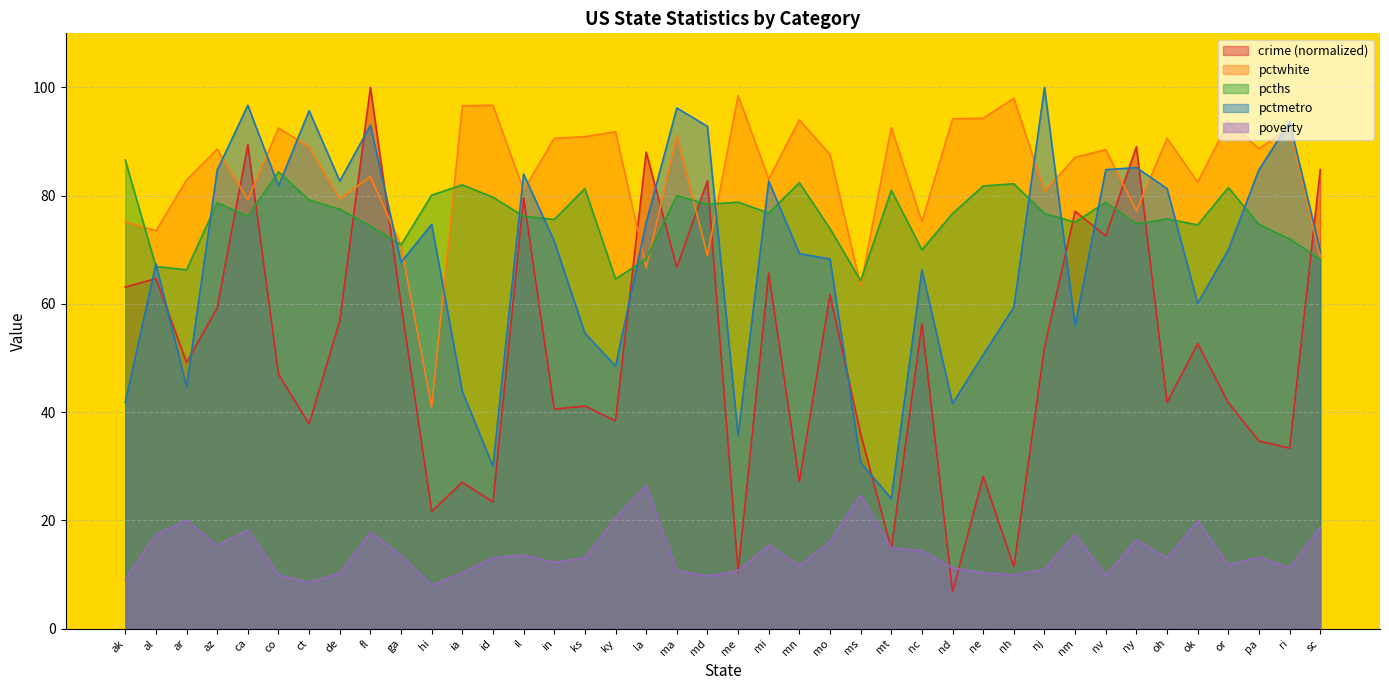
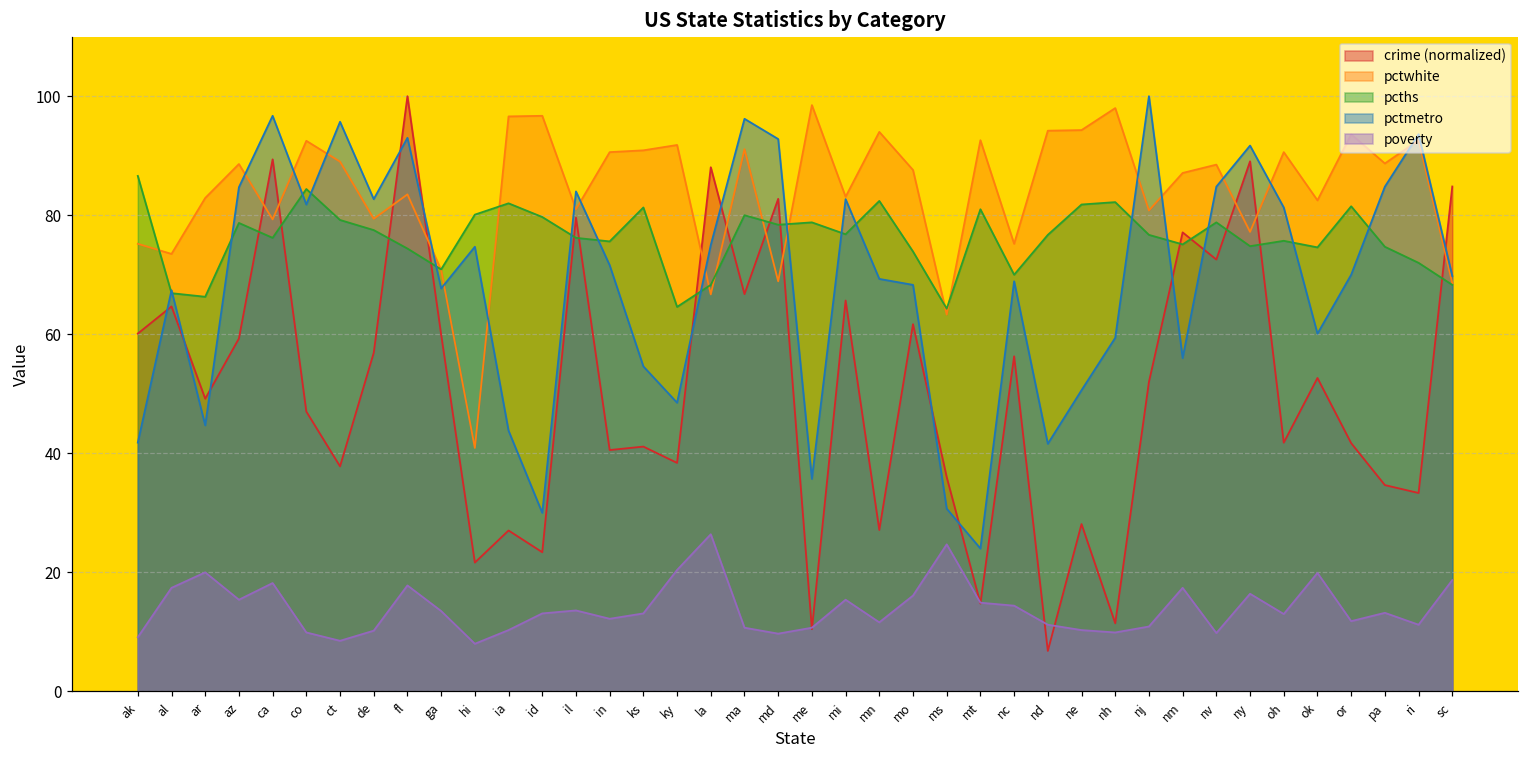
  {
    "crime (normalized)": {
-     "ak": 63,
+     "ak": 60,
      "al": 65,
      "ar": 49,
      "az": 59,
      "ca": 89,
      "co": 47,
      "ct": 38,
      "de": 57,
      "fl": 100,
      "ga": 60,
      "hi": 22,
      "ia": 27,
      "id": 23,
      "il": 80,
      "in": 41,
      "ks": 41,
      "ky": 38,
      "la": 88,
      "ma": 67,
      "md": 83,
      "mi": 66,
      "mn": 27,
      "mo": 62,
      "ms": 36,
      "nc": 56,
      "nd": 7,
      "ne": 28,
      "nh": 11,
      "nj": 52,
      "nm": 77,
      "nv": 73,
      "ny": 89,
      "oh": 42,
      "ok": 53,
      "or": 42,
      "pa": 35,
      "ri": 33,
      "sc": 85
    },
    "pctwhite": {
      "ak": 75,
      "al": 74,
      "ar": 83,
      "az": 89,
      "ca": 79,
      "co": 93,
      "ct": 89,
      "de": 79,
      "fl": 84,
      "hi": 41,
      "ia": 97,
      "id": 97,
      "il": 81,
      "in": 91,
      "ks": 91,
      "ky": 92,
      "la": 67,
      "ma": 91,
      "md": 69,
      "me": 99,
      "mn": 94,
      "mo": 88,
      "ms": 63,
      "mt": 93,
      "nc": 75,
      "nd": 94,
      "ne": 94,
      "nh": 98,
      "nj": 81,
      "nm": 87,
      "nv": 89,
      "ny": 77,
      "oh": 91,
      "ok": 83,
      "pa": 89
    },
    "pcths": {
      "ak": 87,
      "al": 67,
      "ar": 66,
      "az": 79,
      "ca": 76,
      "co": 84,
      "ct": 79,
      "de": 78,
      "fl": 74,
      "hi": 80,
      "ia": 82,
      "id": 80,
      "il": 76,
      "in": 76,
      "ks": 81,
      "ky": 65,
      "la": 68,
      "ma": 80,
      "md": 78,
      "me": 79,
      "mi": 77,
      "mn": 82,
      "mo": 74,
      "ms": 64,
      "mt": 81,
      "nc": 70,
      "nd": 77,
      "ne": 82,
      "nh": 82,
      "nj": 77,
      "nm": 75,
      "nv": 79,
      "ny": 75,
      "oh": 76,
      "ok": 75,
      "or": 82,
      "pa": 75,
      "ri": 72
    },
    "pctmetro": {
      "ak": 42,
      "al": 67,
      "ar": 45,
      "az": 85,
      "ca": 97,
      "co": 82,
      "ct": 96,
      "de": 83,
      "fl": 93,
      "ga": 68,
      "hi": 75,
      "ia": 44,
      "id": 30,
      "il": 84,
      "in": 72,
      "ks": 55,
      "ky": 49,
      "la": 75,
      "ma": 96,
      "md": 93,
      "me": 36,
      "mn": 69,
      "mo": 68,
      "ms": 31,
      "mt": 24,
-     "nc": 66,
+     "nc": 69,
      "nd": 42,
      "ne": 51,
      "nh": 59,
      "nj": 100,
      "nm": 56,
      "nv": 85,
-     "ny": 85,
+     "ny": 92,
      "oh": 81,
      "ok": 60,
      "or": 70,
      "pa": 85,
      "sc": 70
    },
    "poverty": {
      "ak": 9,
      "al": 17,
      "ar": 20,
      "az": 15,
      "ca": 18,
      "co": 10,
      "ct": 9,
      "de": 10,
      "fl": 18,
      "ga": 14,
      "hi": 8,
      "ia": 10,
      "id": 13,
      "il": 14,
      "in": 12,
      "ks": 13,
      "ky": 20,
      "la": 26,
      "ma": 11,
      "md": 10,
      "mi": 15,
      "mn": 12,
      "mo": 16,
      "ms": 25,
      "nc": 14,
      "nd": 11,
      "ne": 10,
      "nh": 10,
      "nj": 11,
      "nm": 17,
      "nv": 10,
      "ny": 16,
      "oh": 13,
      "ok": 20,
      "or": 12,
      "pa": 13,
      "ri": 11,
      "sc": 19
    }
  }
